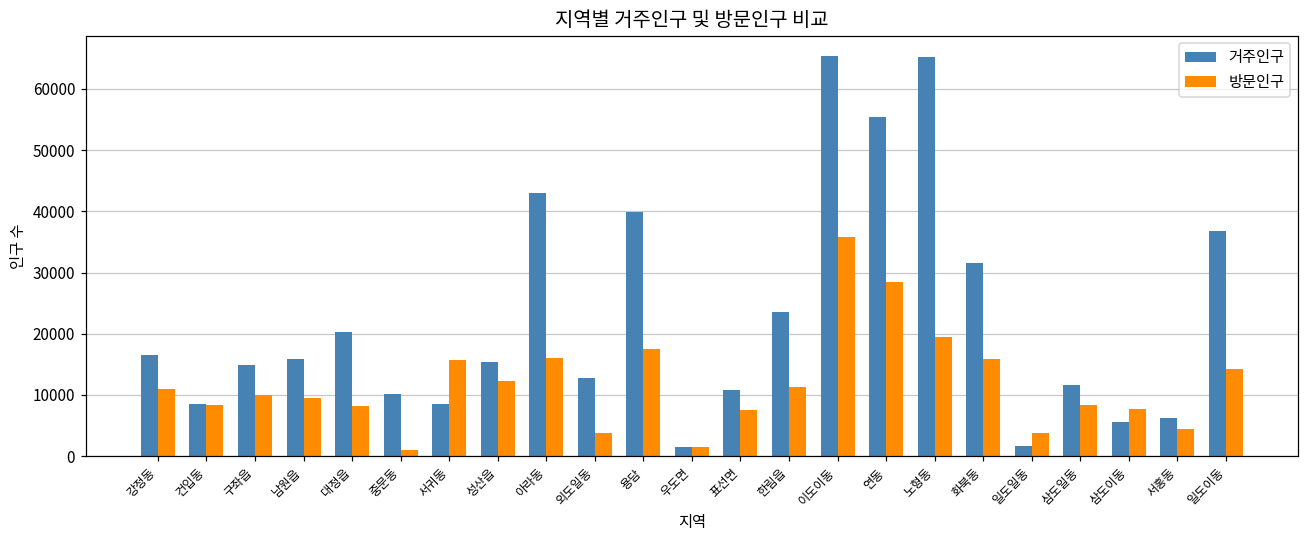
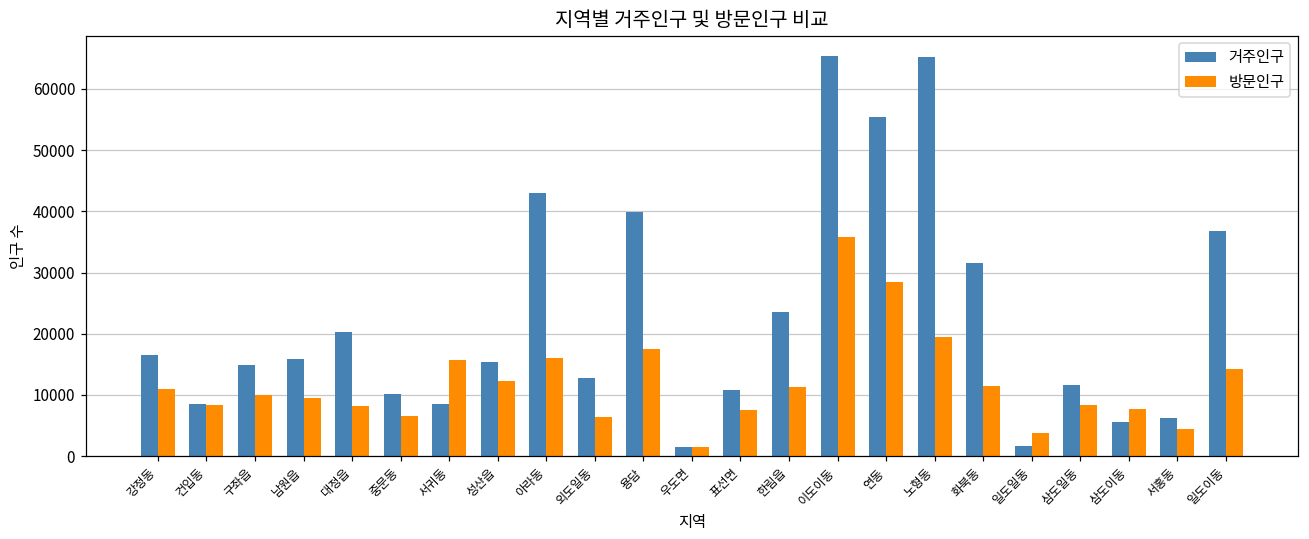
  {
    "거주인구": {
      "강정동": 17000,
      "건입동": 9000,
      "구좌읍": 15000,
      "남원읍": 16000,
      "대정읍": 20000,
      "중문동": 10000,
      "서귀동": 9000,
      "성산읍": 15000,
      "아라동": 43000,
      "외도일동": 13000,
      "용담": 40000,
      "우도면": 1000,
      "표선면": 11000,
      "한림읍": 23000,
      "이도이동": 65000,
      "연동": 55000,
      "노형동": 65000,
      "화북동": 31000,
      "일도일동": 2000,
      "삼도일동": 12000,
      "삼도이동": 6000,
      "서홍동": 6000,
      "일도이동": 37000
    },
    "방문인구": {
      "강정동": 11000,
      "건입동": 8000,
      "구좌읍": 10000,
      "남원읍": 10000,
      "대정읍": 8000,
-     "중문동": 1000,
+     "중문동": 7000,
      "서귀동": 16000,
      "성산읍": 12000,
      "아라동": 16000,
-     "외도일동": 4000,
+     "외도일동": 6000,
      "용담": 18000,
      "우도면": 1000,
      "표선면": 8000,
      "한림읍": 11000,
      "이도이동": 36000,
      "연동": 28000,
      "노형동": 20000,
-     "화북동": 16000,
+     "화북동": 11000,
      "일도일동": 4000,
      "삼도일동": 8000,
      "삼도이동": 8000,
      "서홍동": 4000,
      "일도이동": 14000
    }
  }
